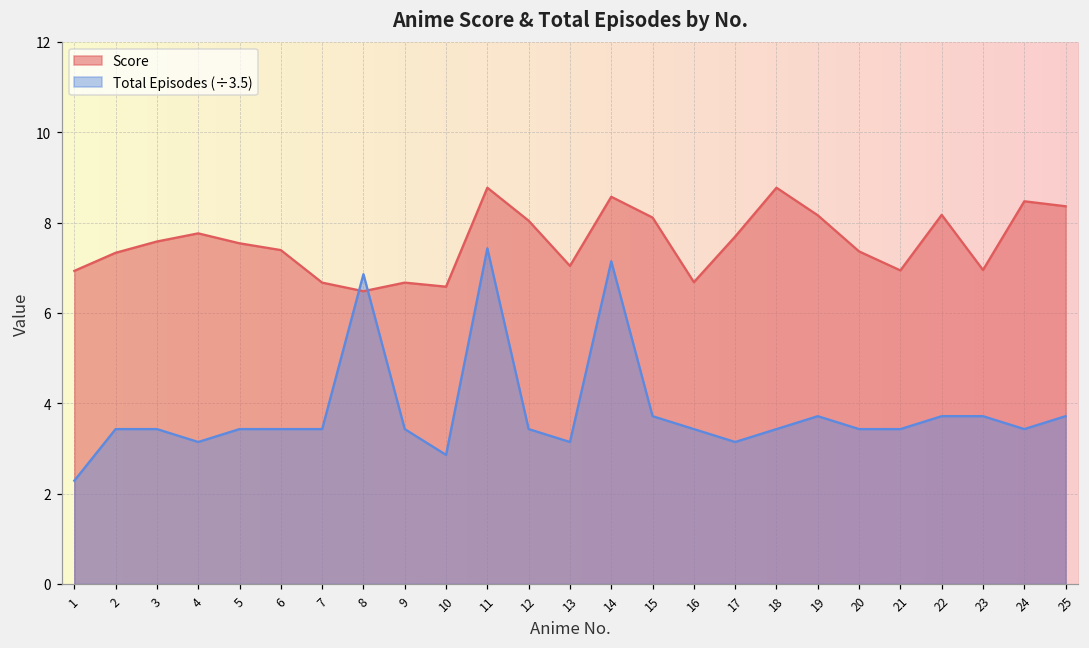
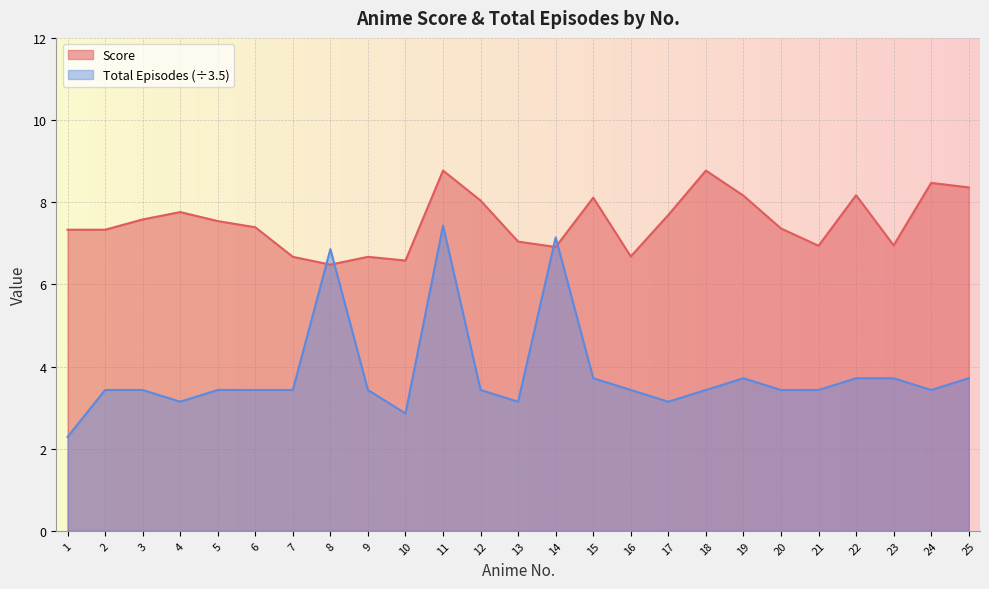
  {
    "Score": {
-     "1": 6.9,
+     "1": 7.3,
      "2": 7.3,
      "3": 7.6,
      "4": 7.8,
      "5": 7.5,
      "6": 7.4,
      "7": 6.7,
      "8": 6.5,
      "9": 6.7,
      "10": 6.6,
      "11": 8.8,
      "12": 8.0,
      "13": 7.0,
-     "14": 8.6,
+     "14": 6.9,
      "15": 8.1,
      "16": 6.7,
      "17": 7.7,
      "18": 8.8,
      "19": 8.2,
      "20": 7.4,
      "21": 6.9,
      "22": 8.2,
      "23": 7.0,
      "24": 8.5,
      "25": 8.4
    },
    "Total Episodes (÷3.5)": {
      "1": 2.3,
      "2": 3.4,
      "3": 3.4,
      "4": 3.1,
      "5": 3.4,
      "6": 3.4,
      "7": 3.4,
      "8": 6.9,
      "9": 3.4,
      "10": 2.9,
      "11": 7.4,
      "12": 3.4,
      "13": 3.1,
      "14": 7.1,
      "15": 3.7,
      "16": 3.4,
      "17": 3.1,
      "18": 3.4,
      "19": 3.7,
      "20": 3.4,
      "21": 3.4,
      "22": 3.7,
      "23": 3.7,
      "24": 3.4,
      "25": 3.7
    }
  }
